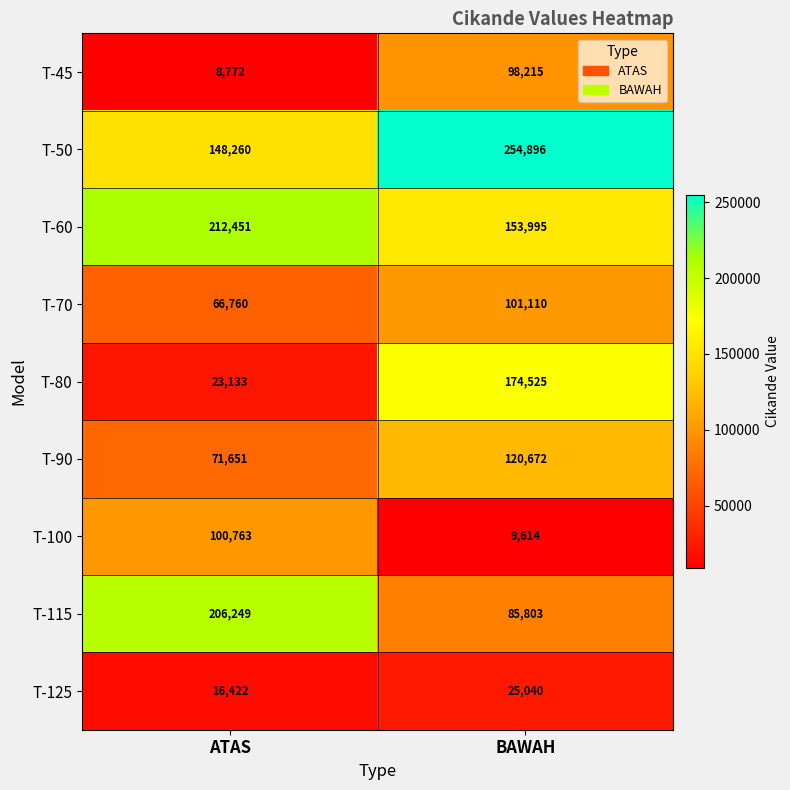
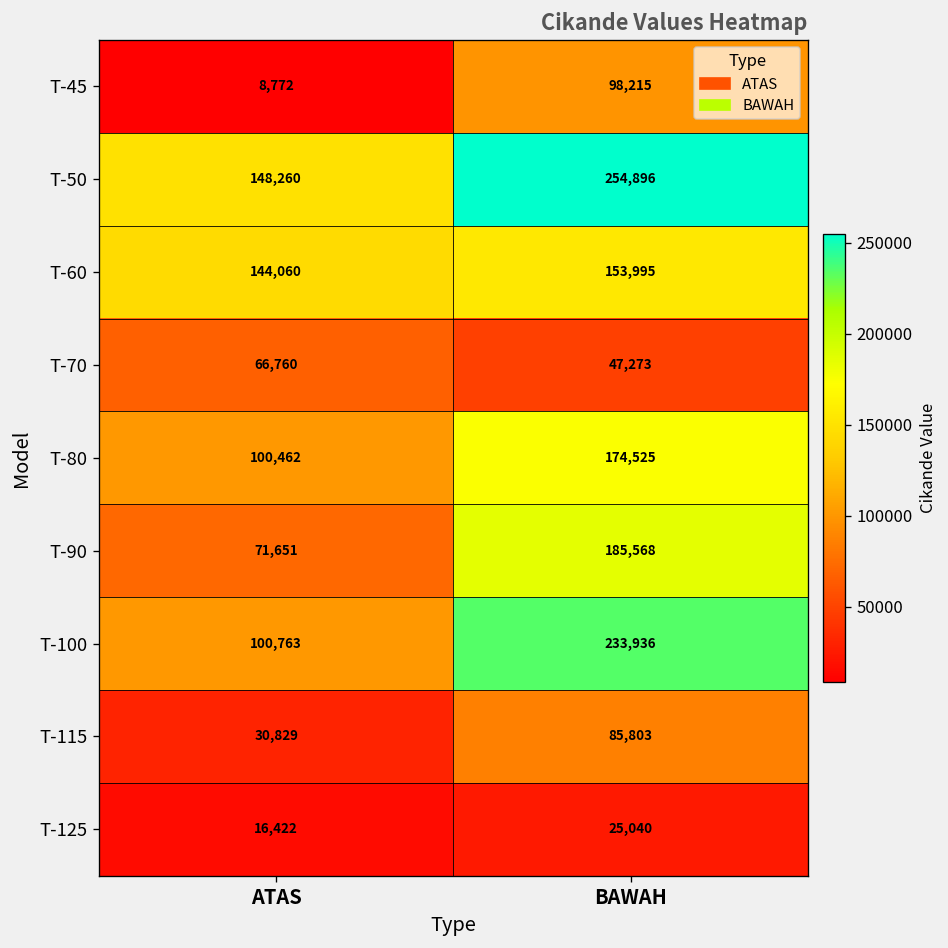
  {
    "T-45": {
      "ATAS": "8,772",
      "BAWAH": "98,215"
    },
    "T-50": {
      "ATAS": "148,260",
      "BAWAH": "254,896"
    },
    "T-60": {
-     "ATAS": "212,451",
+     "ATAS": "144,060",
      "BAWAH": "153,995"
    },
    "T-70": {
      "ATAS": "66,760",
-     "BAWAH": "101,110"
+     "BAWAH": "47,273"
    },
    "T-80": {
-     "ATAS": "23,133",
+     "ATAS": "100,462",
      "BAWAH": "174,525"
    },
    "T-90": {
      "ATAS": "71,651",
-     "BAWAH": "120,672"
+     "BAWAH": "185,568"
    },
    "T-100": {
      "ATAS": "100,763",
-     "BAWAH": "9,614"
+     "BAWAH": "233,936"
    },
    "T-115": {
-     "ATAS": "206,249",
+     "ATAS": "30,829",
      "BAWAH": "85,803"
    },
    "T-125": {
      "ATAS": "16,422",
      "BAWAH": "25,040"
    }
  }
